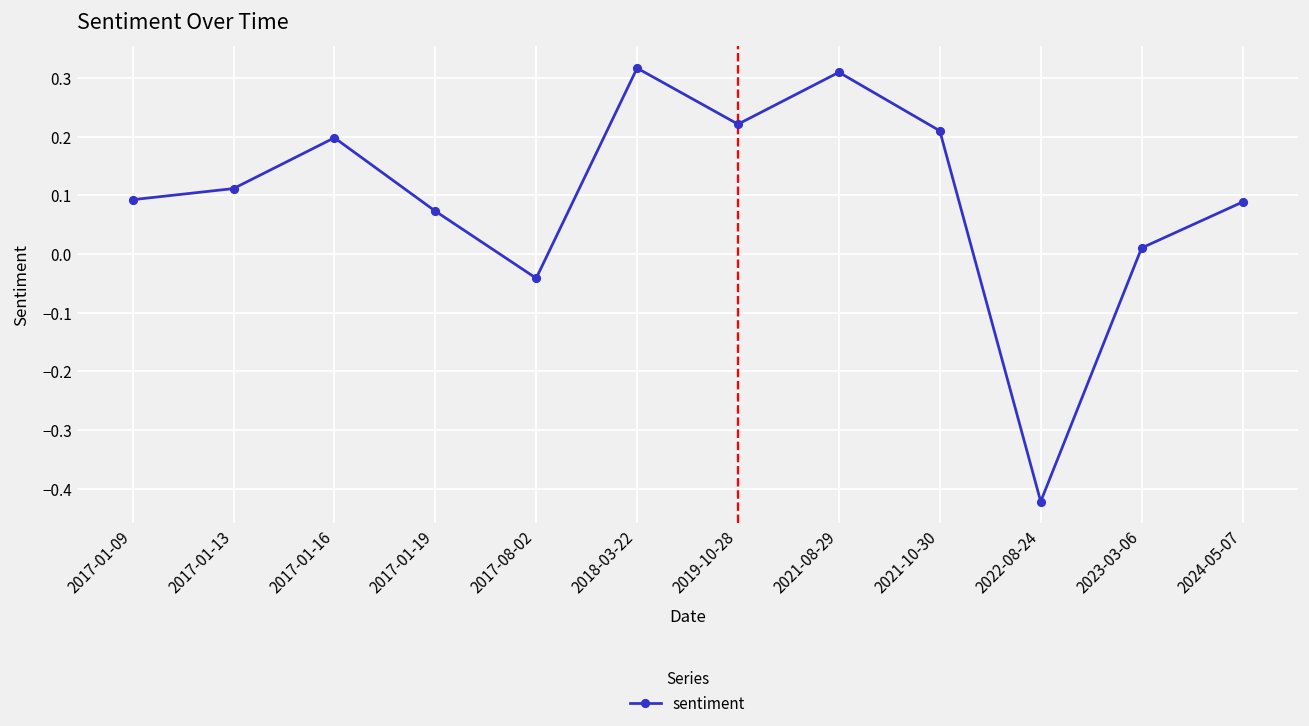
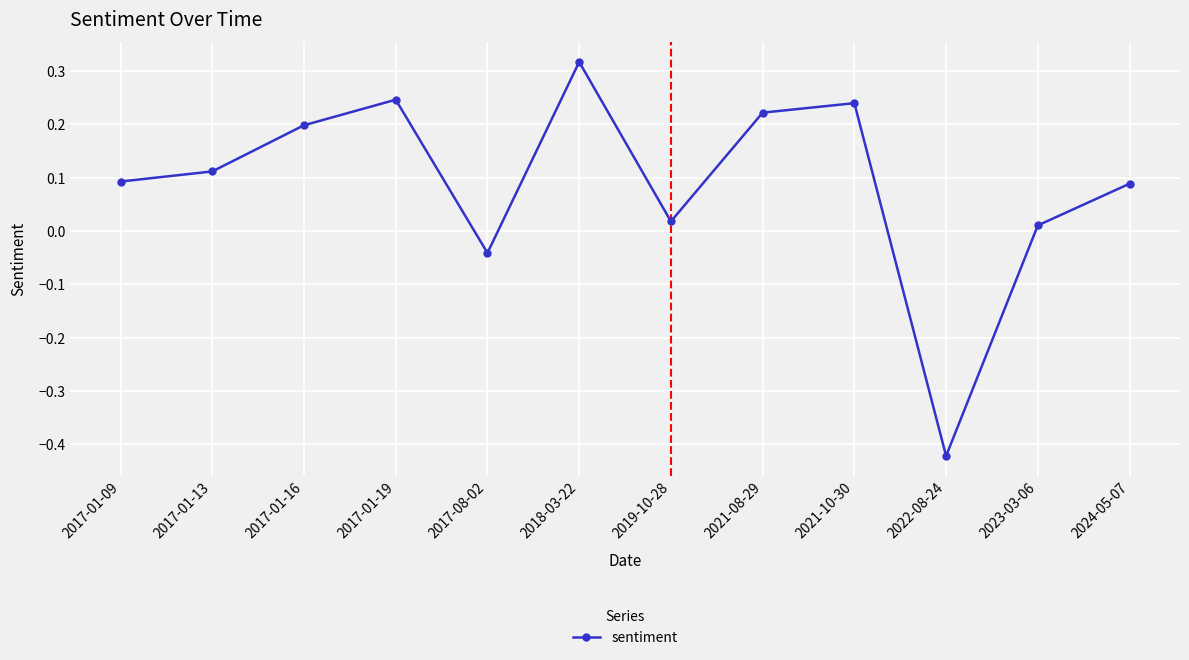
  {
    "2017-01-09": 0.09,
    "2017-01-13": 0.11,
    "2017-01-16": 0.20,
-   "2017-01-19": 0.07,
+   "2017-01-19": 0.25,
    "2017-08-02": -0.04,
    "2018-03-22": 0.32,
-   "2019-10-28": 0.22,
-   "2021-08-29": 0.31,
-   "2021-10-30": 0.21,
+   "2019-10-28": 0.02,
+   "2021-08-29": 0.22,
+   "2021-10-30": 0.24,
    "2022-08-24": -0.42,
    "2023-03-06": 0.01,
    "2024-05-07": 0.09
  }
